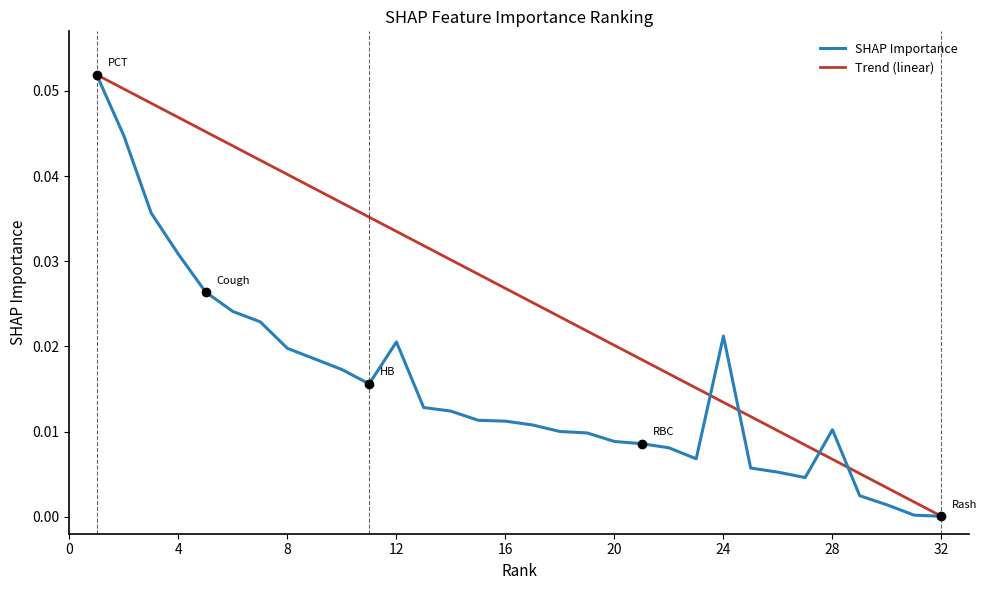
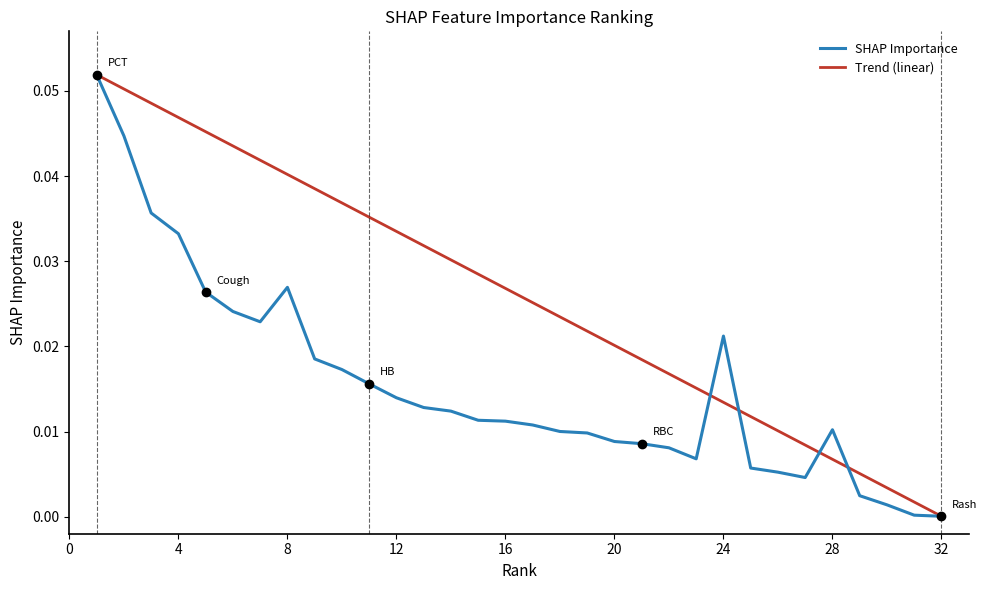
  {
    "SHAP Importance": {
-     "4": 0.031,
-     "8": 0.020,
-     "12": 0.021,
+     "4": 0.033,
+     "8": 0.027,
+     "12": 0.014,
      "16": 0.011,
      "20": 0.009,
      "24": 0.021,
      "28": 0.010
    }
  }
